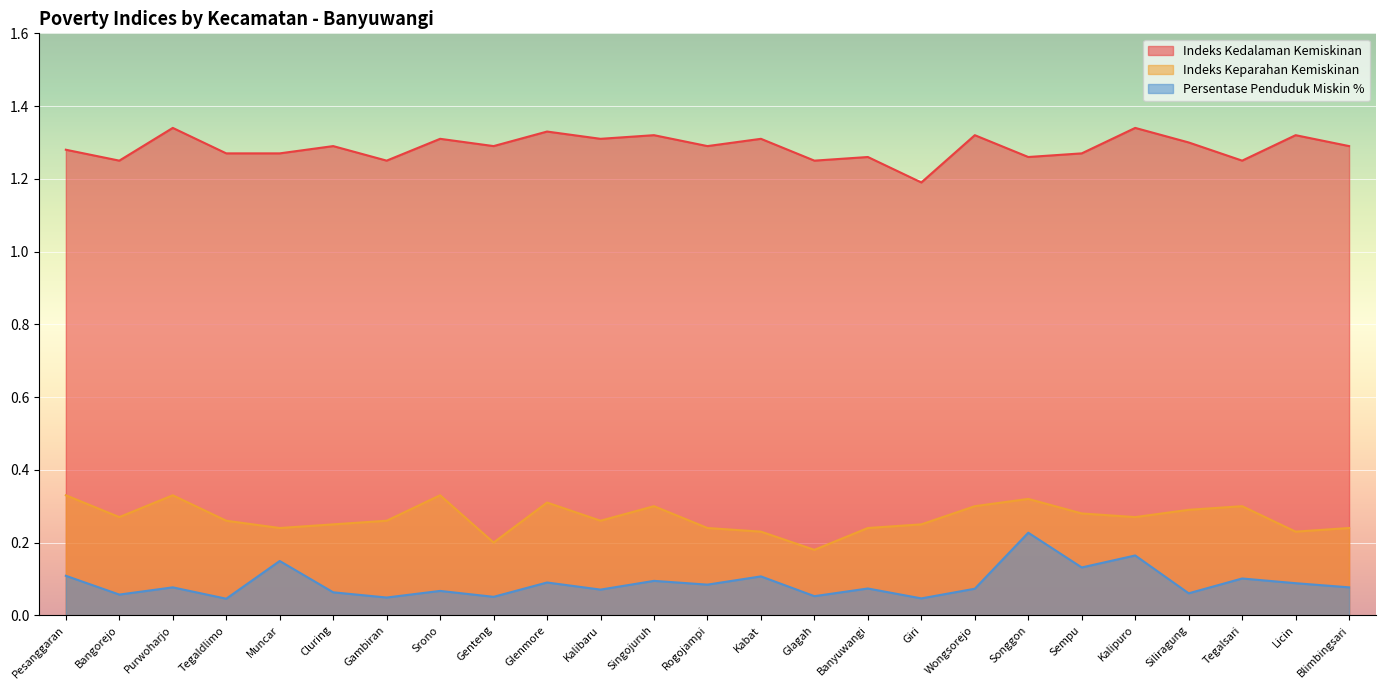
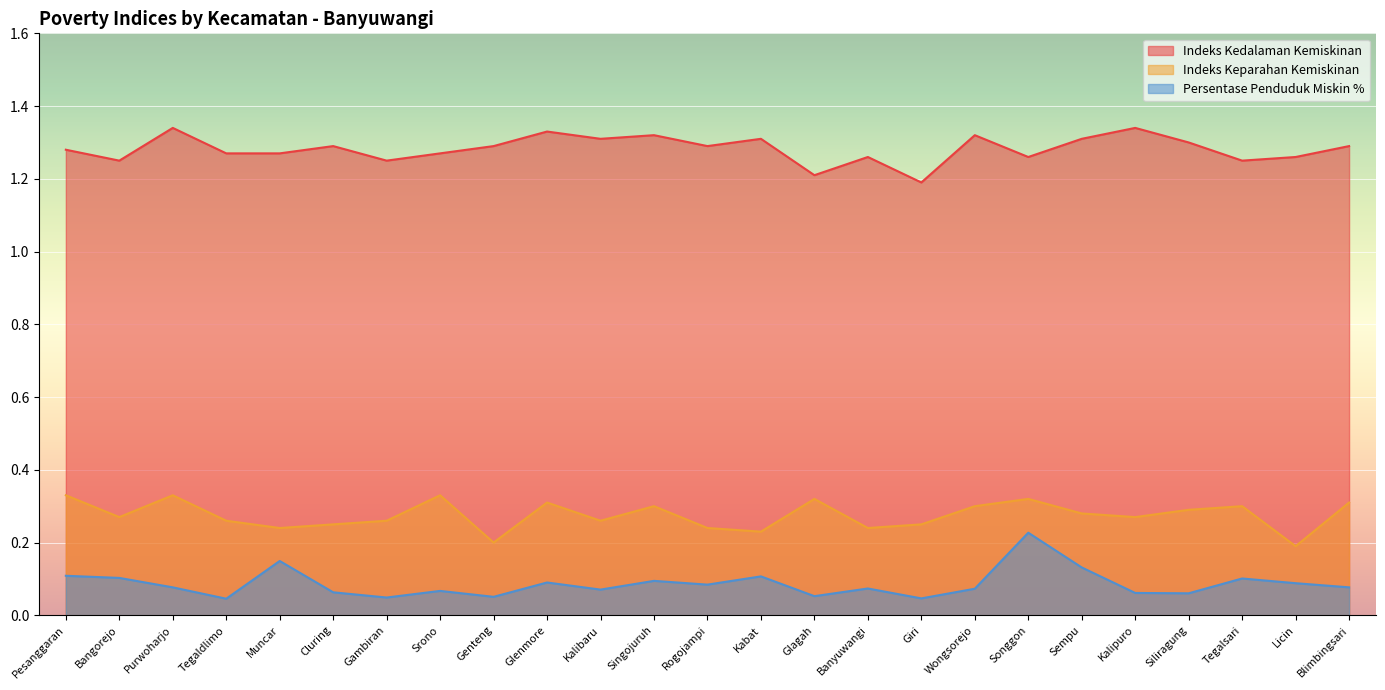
  {
    "Indeks Kedalaman Kemiskinan": {
      "Pesanggaran": 1.28,
      "Bangorejo": 1.25,
      "Purwoharjo": 1.34,
      "Tegaldlimo": 1.27,
      "Muncar": 1.27,
      "Cluring": 1.29,
      "Gambiran": 1.25,
-     "Srono": 1.31,
+     "Srono": 1.27,
      "Genteng": 1.29,
      "Glenmore": 1.33,
      "Kalibaru": 1.31,
      "Singojuruh": 1.32,
      "Rogojampi": 1.29,
      "Kabat": 1.31,
-     "Glagah": 1.25,
+     "Glagah": 1.21,
      "Banyuwangi": 1.26,
      "Giri": 1.19,
      "Wongsorejo": 1.32,
      "Songgon": 1.26,
-     "Sempu": 1.27,
+     "Sempu": 1.31,
      "Kalipuro": 1.34,
      "Siliragung": 1.30,
      "Tegalsari": 1.25,
-     "Licin": 1.32,
+     "Licin": 1.26,
      "Blimbingsari": 1.29
    },
    "Indeks Keparahan Kemiskinan": {
      "Pesanggaran": 0.33,
      "Bangorejo": 0.27,
      "Purwoharjo": 0.33,
      "Tegaldlimo": 0.26,
      "Muncar": 0.24,
      "Cluring": 0.25,
      "Gambiran": 0.26,
      "Srono": 0.33,
      "Genteng": 0.20,
      "Glenmore": 0.31,
      "Kalibaru": 0.26,
      "Singojuruh": 0.30,
      "Rogojampi": 0.24,
      "Kabat": 0.23,
-     "Glagah": 0.18,
+     "Glagah": 0.32,
      "Banyuwangi": 0.24,
      "Giri": 0.25,
      "Wongsorejo": 0.30,
      "Songgon": 0.32,
      "Sempu": 0.28,
      "Kalipuro": 0.27,
      "Siliragung": 0.29,
      "Tegalsari": 0.30,
-     "Licin": 0.23,
-     "Blimbingsari": 0.24
+     "Licin": 0.19,
+     "Blimbingsari": 0.31
    },
    "Persentase Penduduk Miskin %": {
      "Pesanggaran": 0.11,
-     "Bangorejo": 0.06,
+     "Bangorejo": 0.10,
      "Purwoharjo": 0.08,
      "Tegaldlimo": 0.05,
      "Muncar": 0.15,
      "Cluring": 0.06,
      "Gambiran": 0.05,
      "Srono": 0.07,
      "Genteng": 0.05,
      "Glenmore": 0.09,
      "Kalibaru": 0.07,
      "Singojuruh": 0.09,
      "Rogojampi": 0.08,
      "Kabat": 0.11,
      "Glagah": 0.05,
      "Banyuwangi": 0.07,
      "Giri": 0.05,
      "Wongsorejo": 0.07,
      "Songgon": 0.23,
      "Sempu": 0.13,
-     "Kalipuro": 0.16,
+     "Kalipuro": 0.06,
      "Siliragung": 0.06,
      "Tegalsari": 0.10,
      "Licin": 0.09,
      "Blimbingsari": 0.08
    }
  }
